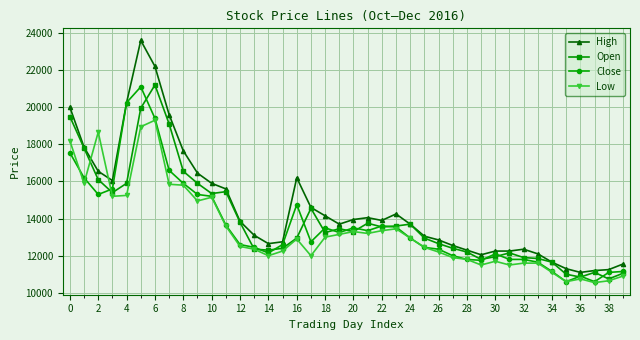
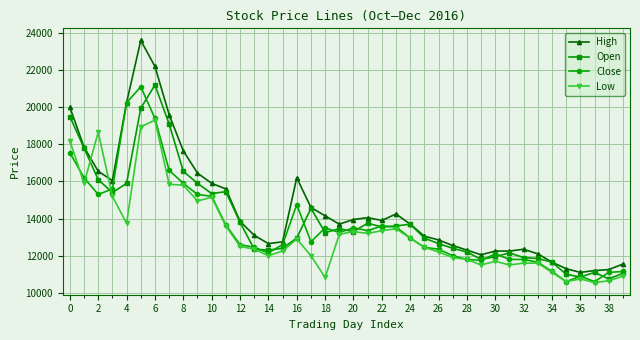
  {
    "Low": {
      "0": 18200,
      "2": 18700,
-     "4": 15300,
+     "4": 13700,
      "14": 12000,
-     "18": 13000,
+     "18": 10800,
      "22": 13400,
      "26": 12200,
      "30": 11700,
      "32": 11600
    }
  }
